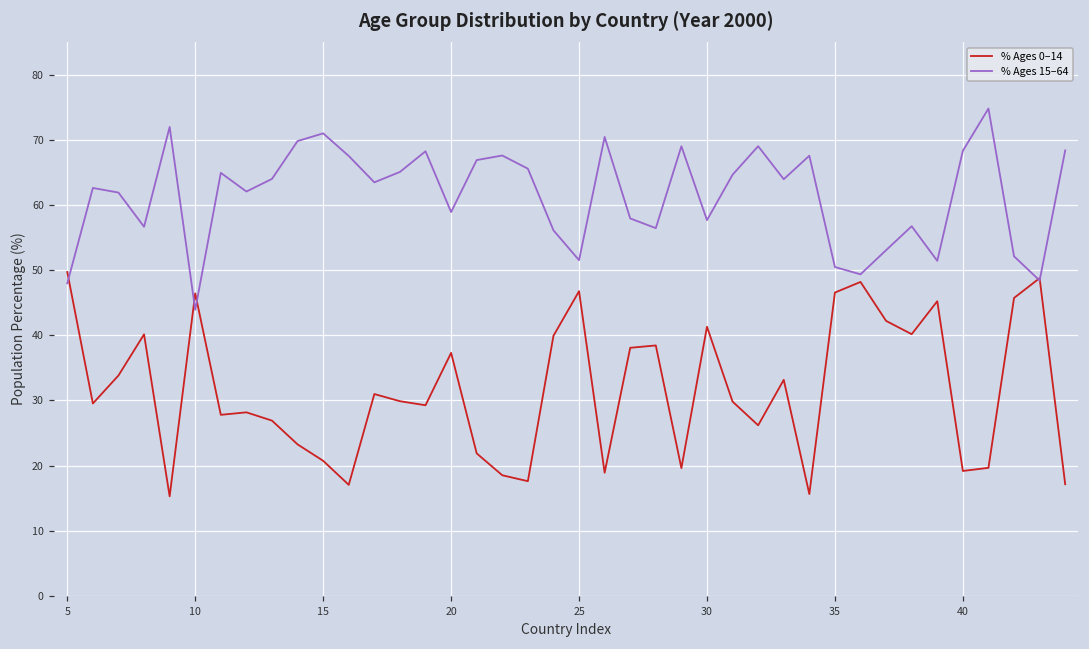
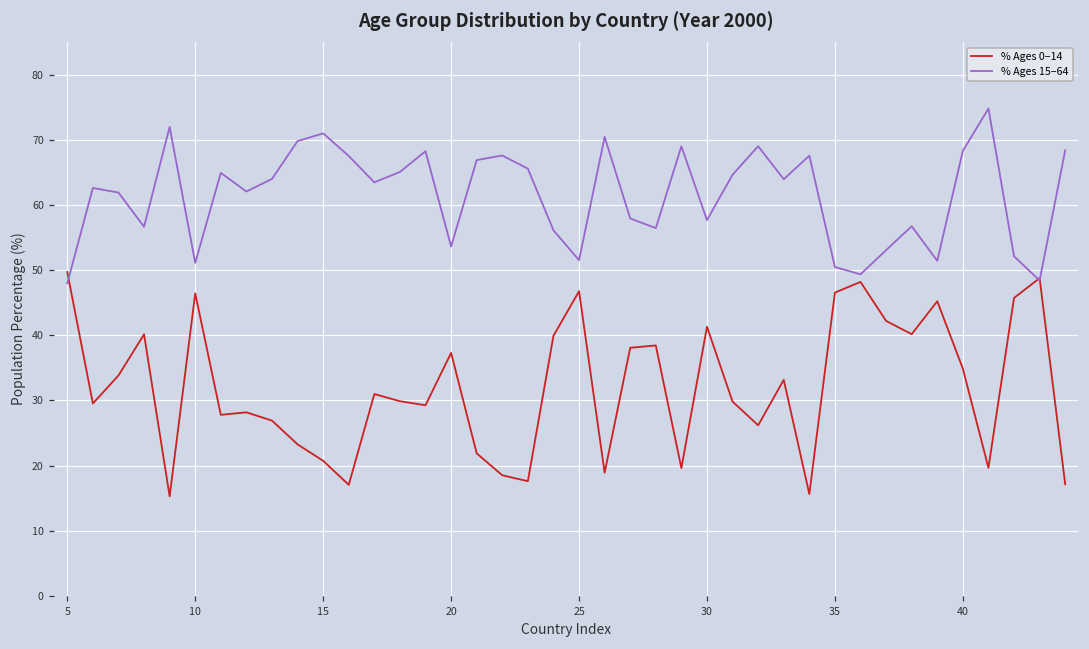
  {
    "% Ages 0–14": {
      "5": 50,
      "10": 46,
      "15": 21,
      "20": 37,
      "25": 47,
      "30": 41,
      "35": 47,
-     "40": 19
+     "40": 35
    },
    "% Ages 15–64": {
      "5": 48,
-     "10": 44,
+     "10": 51,
      "15": 71,
-     "20": 59,
+     "20": 54,
      "25": 52,
      "30": 58,
      "35": 50,
      "40": 68
    }
  }
